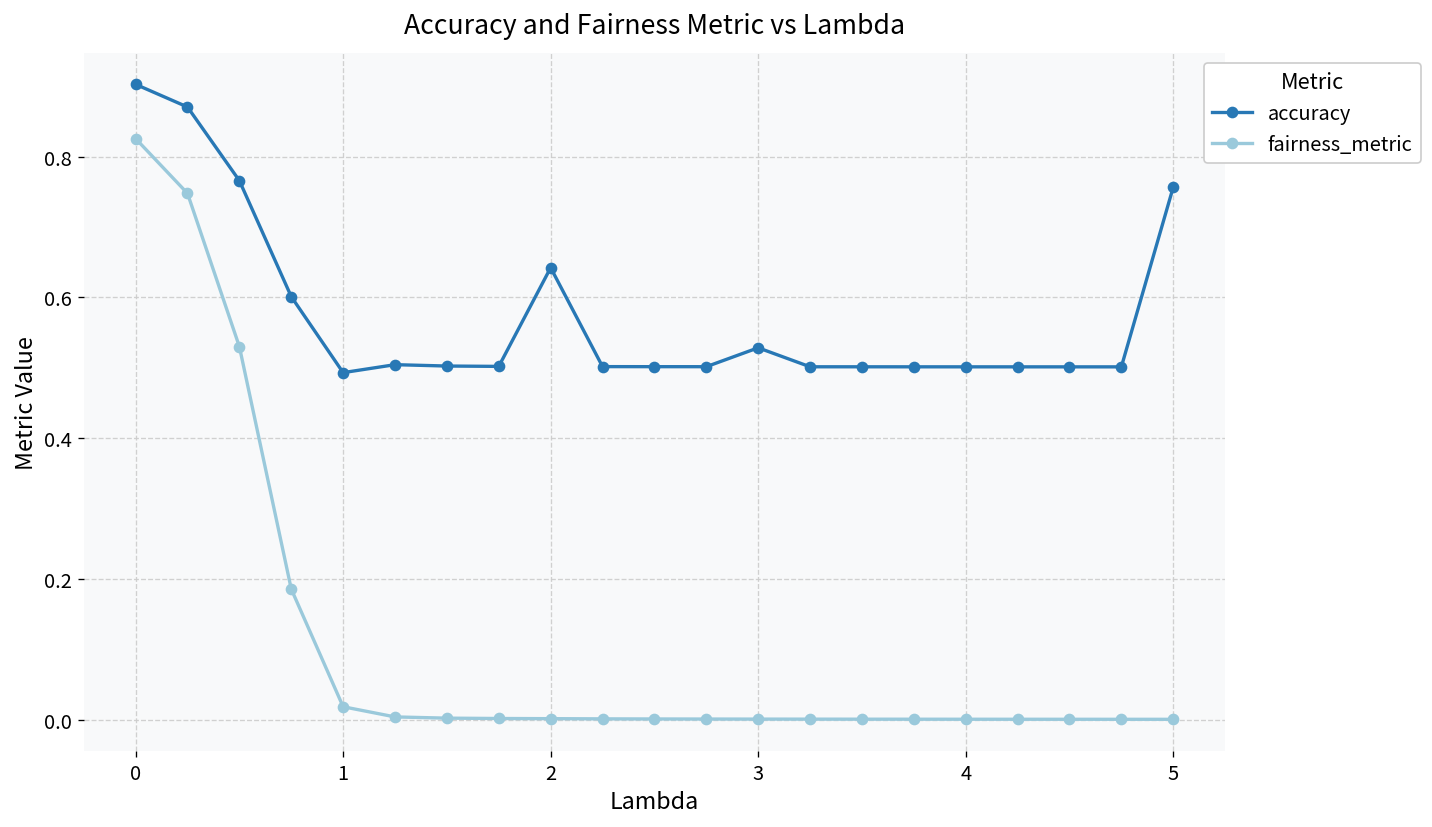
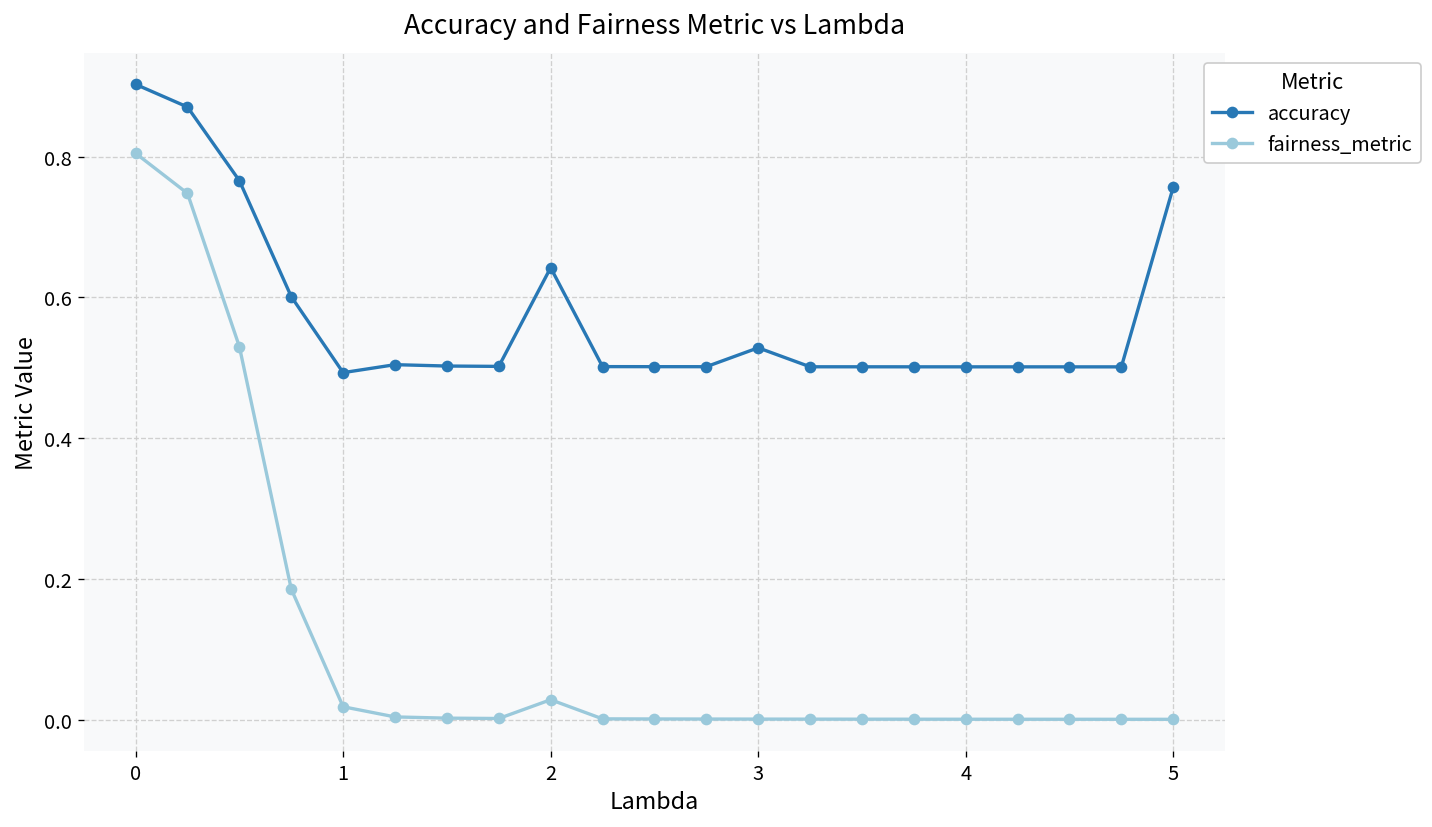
  {
    "accuracy": {
      "0": 0.90,
      "1": 0.49,
      "2": 0.64,
      "3": 0.53,
      "4": 0.50,
      "5": 0.76
    },
    "fairness_metric": {
-     "0": 0.83,
+     "0": 0.80,
      "1": 0.02,
-     "2": 0.00,
+     "2": 0.03,
      "3": 0.00,
      "4": 0.00,
      "5": 0.00
    }
  }
